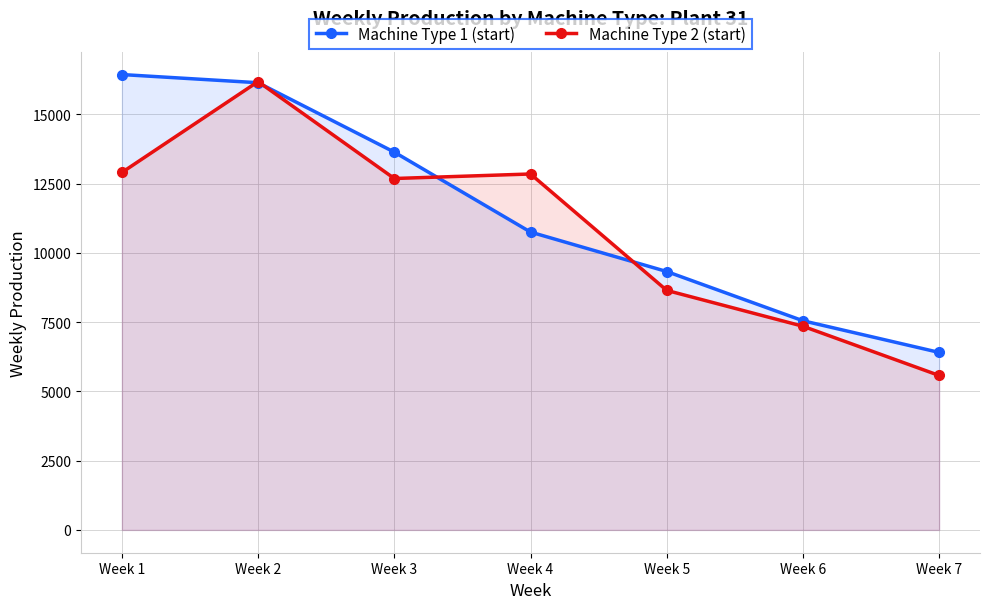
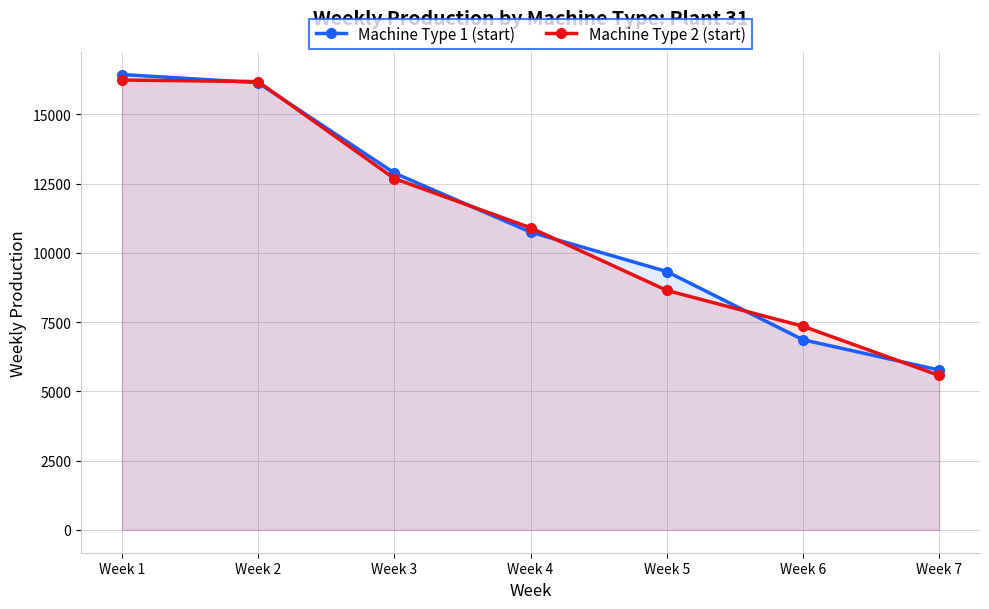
  {
    "Machine Type 1 (start)": {
      "Week 1": 16400,
-     "Week 3": 13600,
+     "Week 3": 12900,
      "Week 4": 10800,
      "Week 5": 9300,
-     "Week 6": 7600,
-     "Week 7": 6400
+     "Week 6": 6900,
+     "Week 7": 5800
    },
    "Machine Type 2 (start)": {
-     "Week 1": 12900,
+     "Week 1": 16200,
      "Week 3": 12700,
-     "Week 4": 12800,
+     "Week 4": 10900,
      "Week 5": 8600,
      "Week 6": 7400,
      "Week 7": 5600
    }
  }
